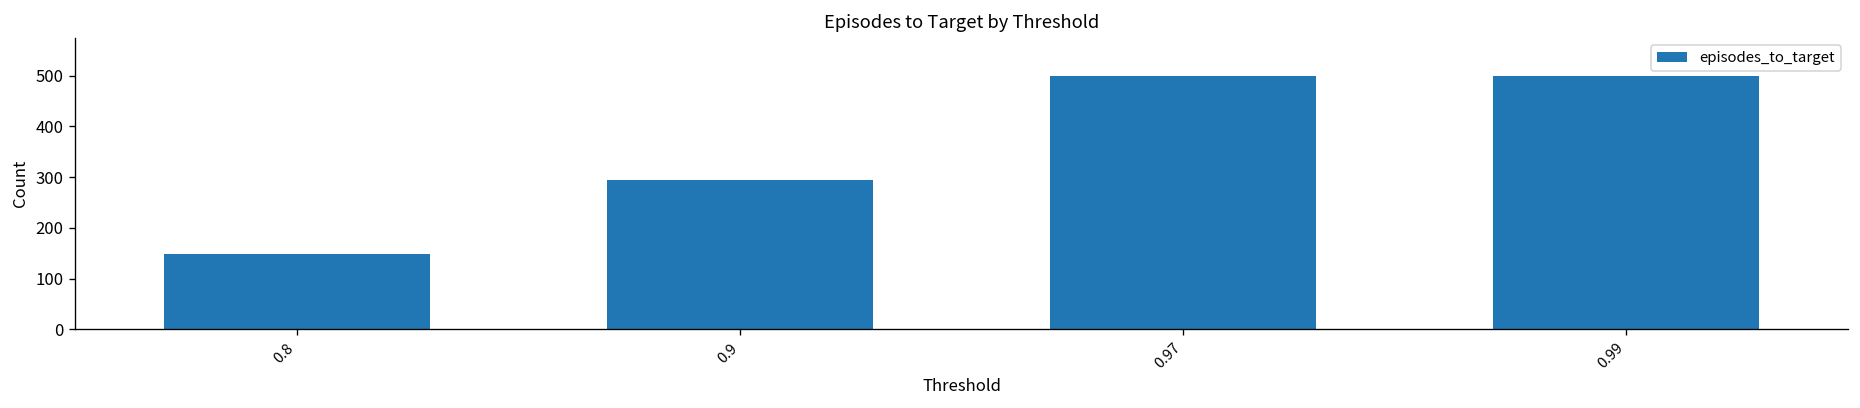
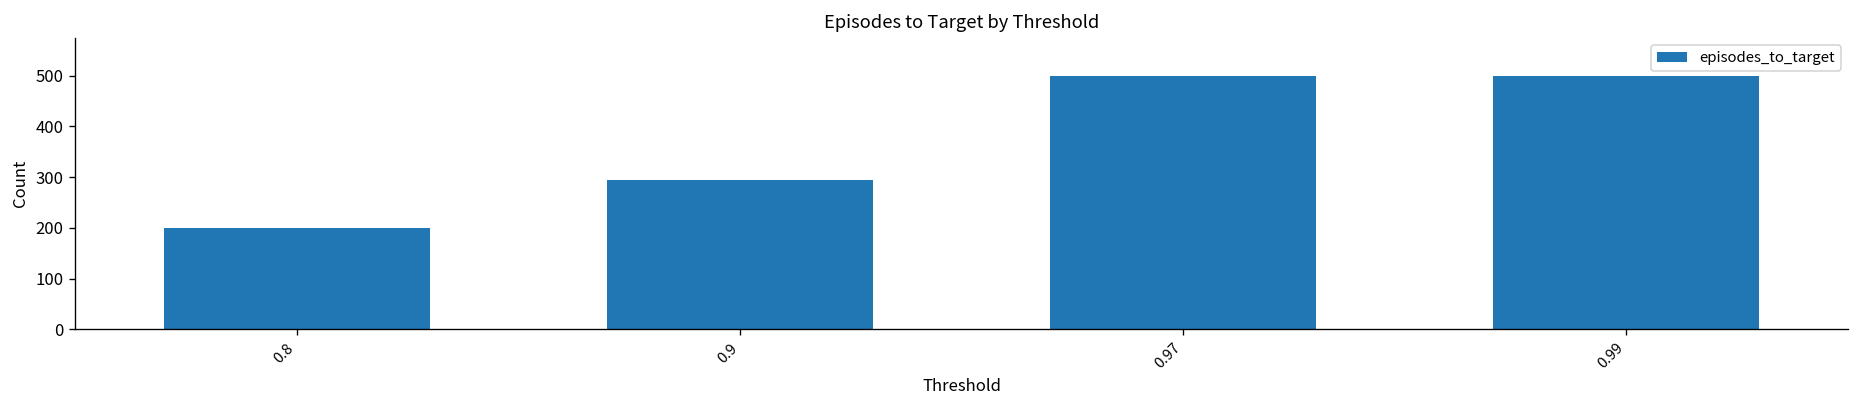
  {
-   "0.8": 150,
+   "0.8": 200,
    "0.9": 300,
    "0.97": 500,
    "0.99": 500
  }
